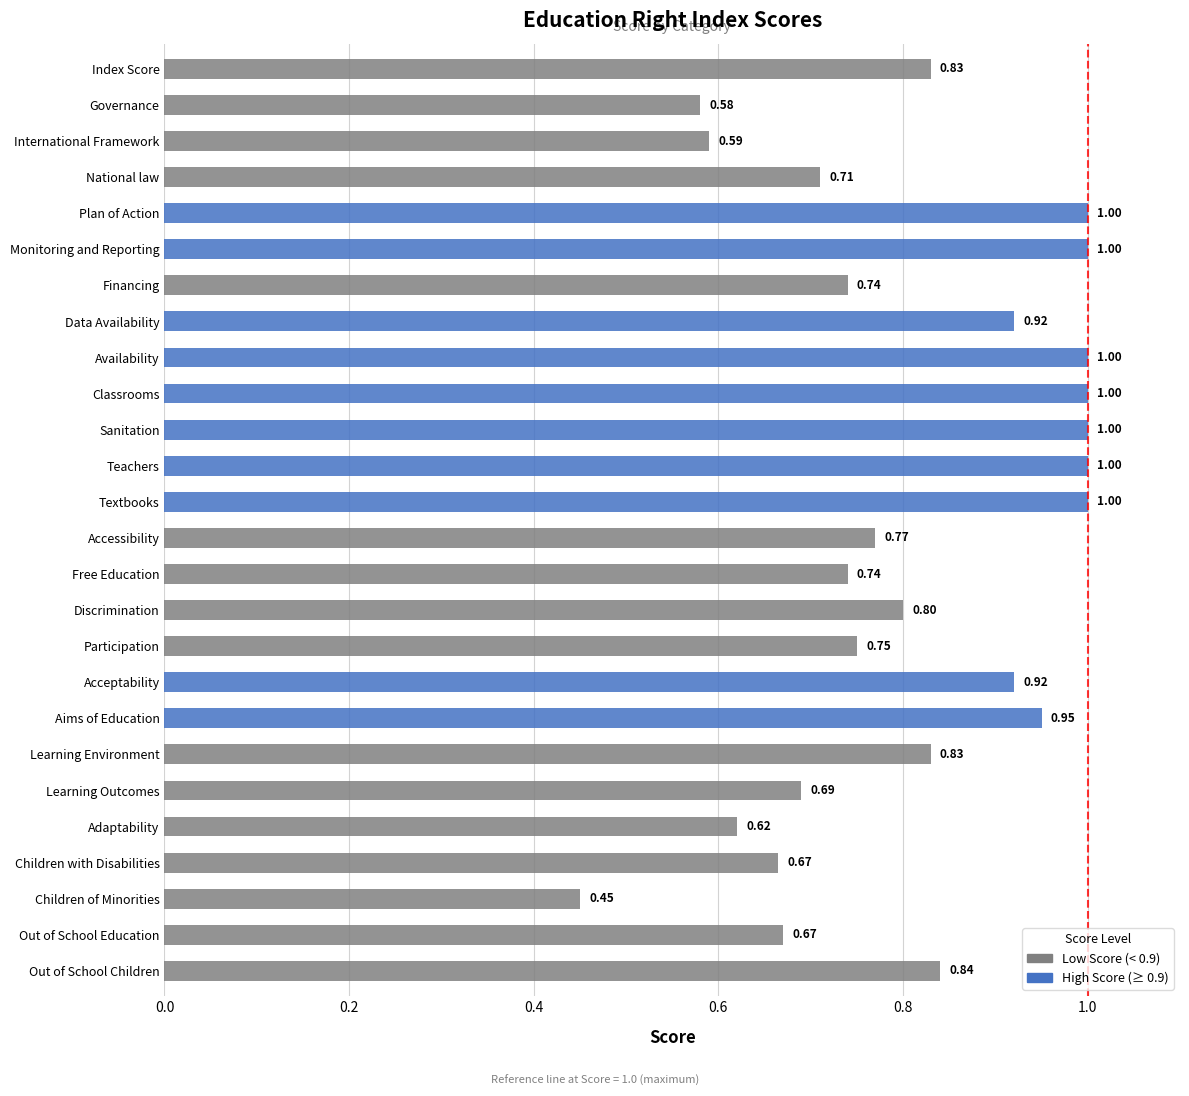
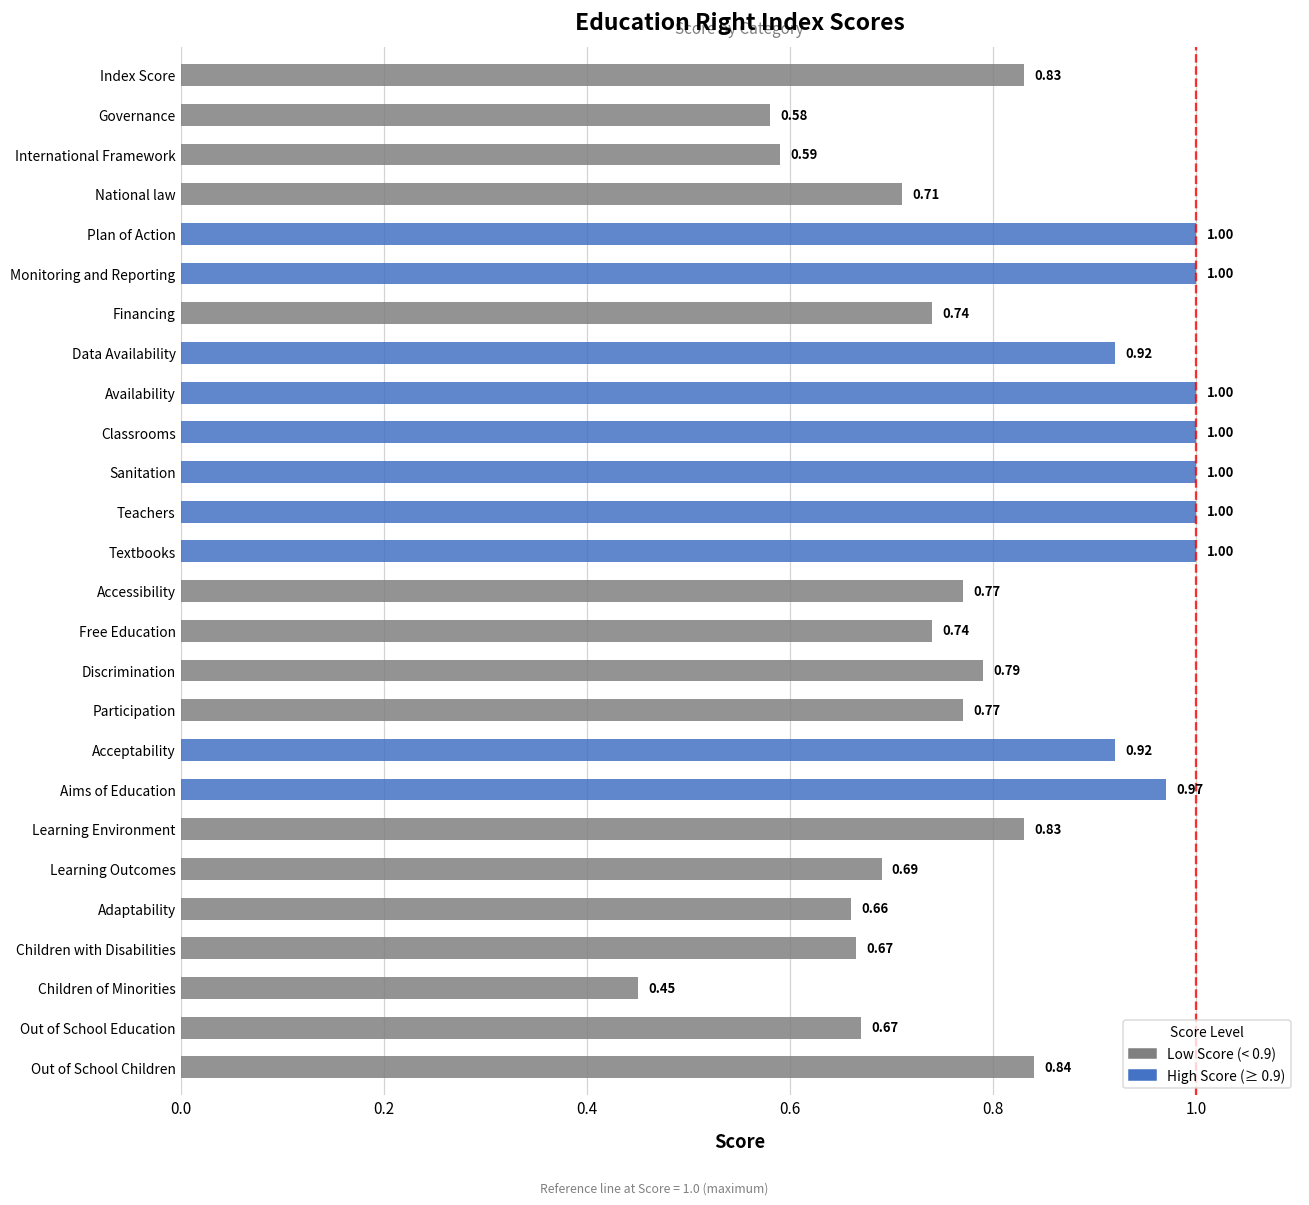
  {
    "Index Score": 0.83,
    "Governance": 0.58,
    "International Framework": 0.59,
    "National law": 0.71,
    "Plan of Action": 1.00,
    "Monitoring and Reporting": 1.00,
    "Financing": 0.74,
    "Data Availability": 0.92,
    "Availability": 1.00,
    "Classrooms": 1.00,
    "Sanitation": 1.00,
    "Teachers": 1.00,
    "Textbooks": 1.00,
    "Accessibility": 0.77,
    "Free Education": 0.74,
-   "Discrimination": 0.80,
-   "Participation": 0.75,
+   "Discrimination": 0.79,
+   "Participation": 0.77,
    "Acceptability": 0.92,
-   "Aims of Education": 0.95,
+   "Aims of Education": 0.97,
    "Learning Environment": 0.83,
    "Learning Outcomes": 0.69,
-   "Adaptability": 0.62,
+   "Adaptability": 0.66,
    "Children with Disabilities": 0.67,
    "Children of Minorities": 0.45,
    "Out of School Education": 0.67,
    "Out of School Children": 0.84
  }
